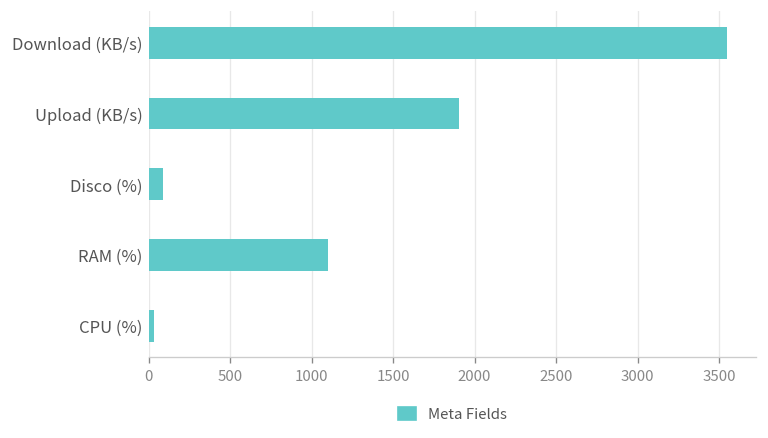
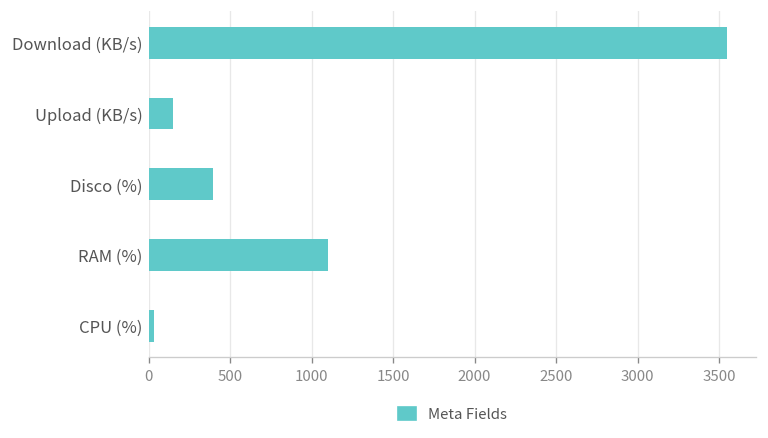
  {
    "Download (KB/s)": 3550,
-   "Upload (KB/s)": 1900,
-   "Disco (%)": 90,
+   "Upload (KB/s)": 150,
+   "Disco (%)": 400,
    "RAM (%)": 1100,
    "CPU (%)": 30
  }
